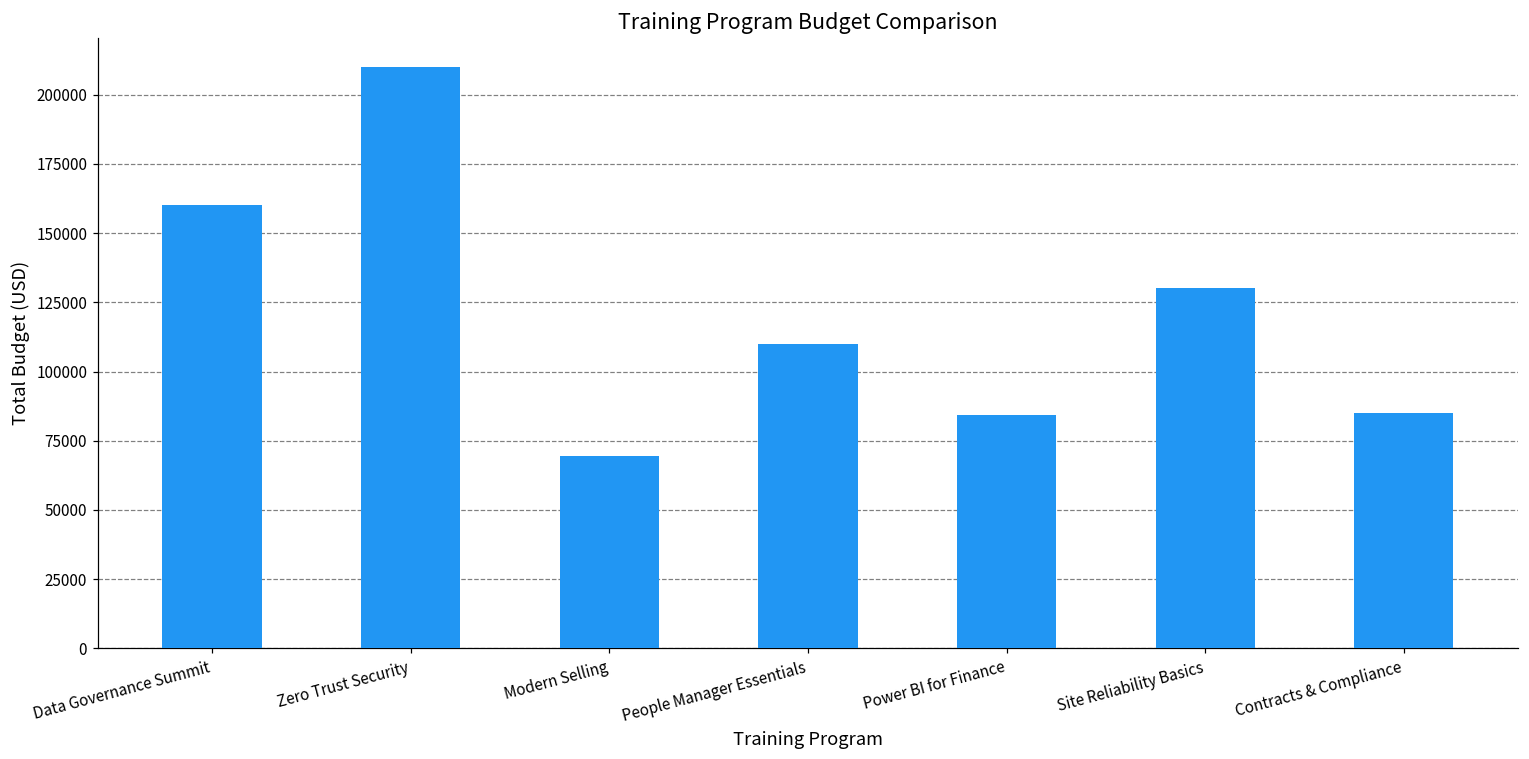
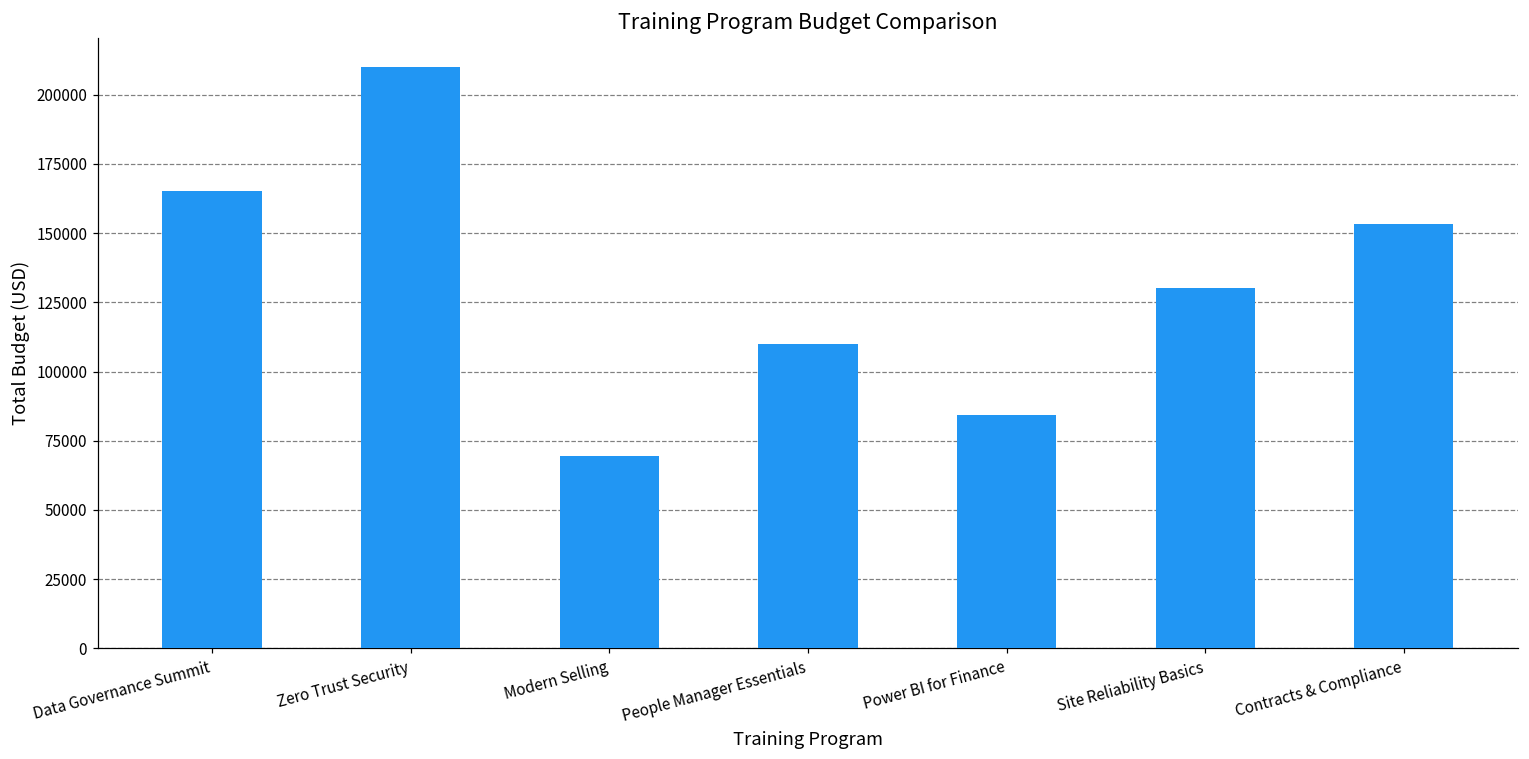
  {
-   "Data Governance Summit": 160000,
+   "Data Governance Summit": 165000,
    "Zero Trust Security": 210000,
    "Modern Selling": 70000,
    "People Manager Essentials": 110000,
    "Power BI for Finance": 84000,
    "Site Reliability Basics": 130000,
-   "Contracts & Compliance": 85000
+   "Contracts & Compliance": 153000
  }
